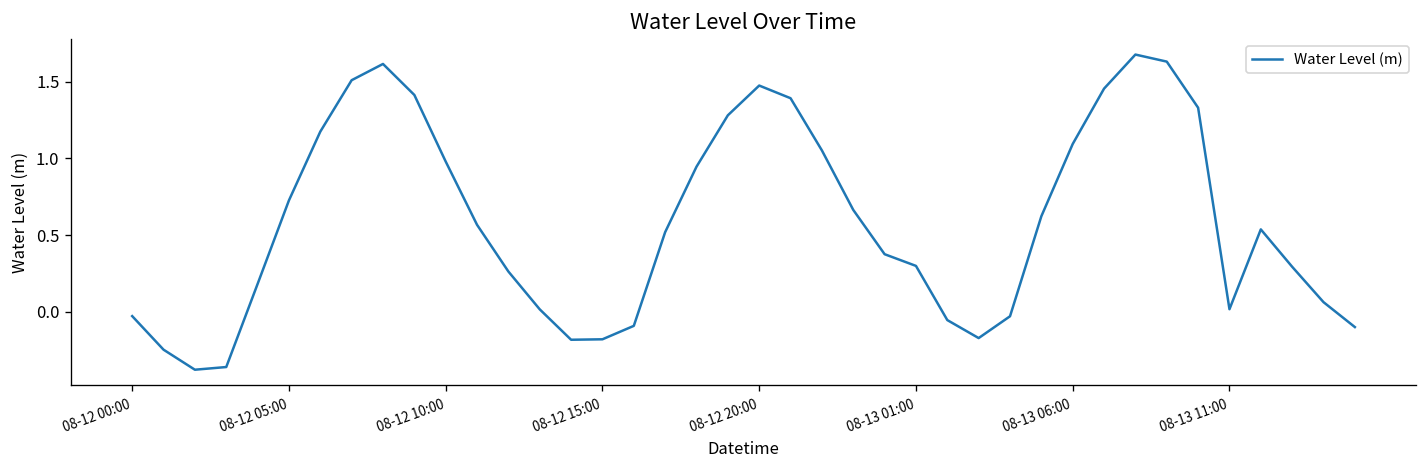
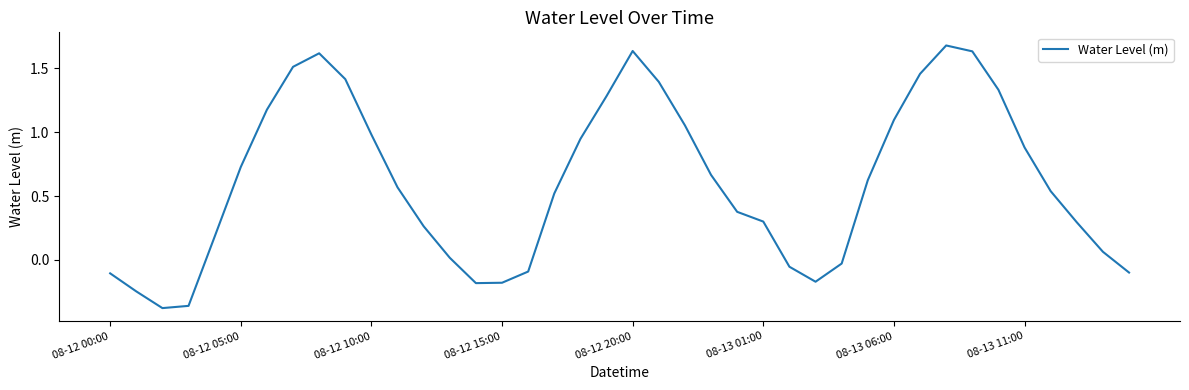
  {
-   "08-12 00:00": -0.03,
+   "08-12 00:00": -0.10,
    "08-12 05:00": 0.73,
    "08-12 10:00": 0.98,
    "08-12 15:00": -0.18,
-   "08-12 20:00": 1.48,
+   "08-12 20:00": 1.63,
    "08-13 01:00": 0.30,
    "08-13 06:00": 1.09,
-   "08-13 11:00": 0.02
+   "08-13 11:00": 0.88
  }
